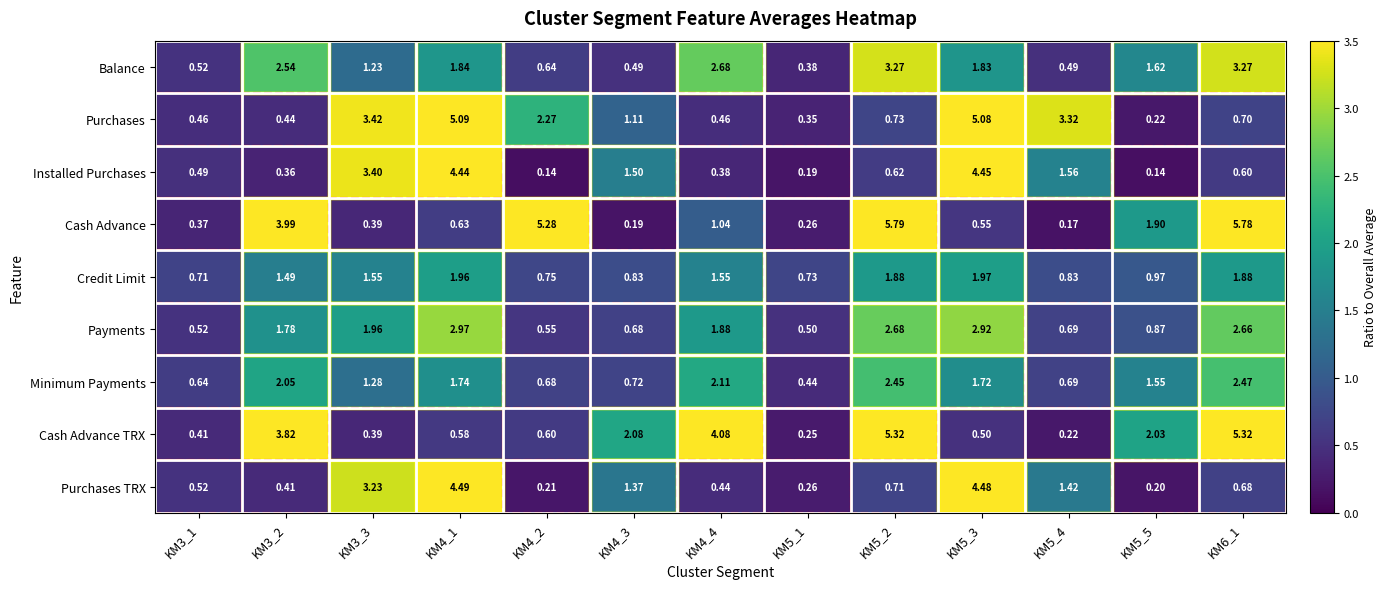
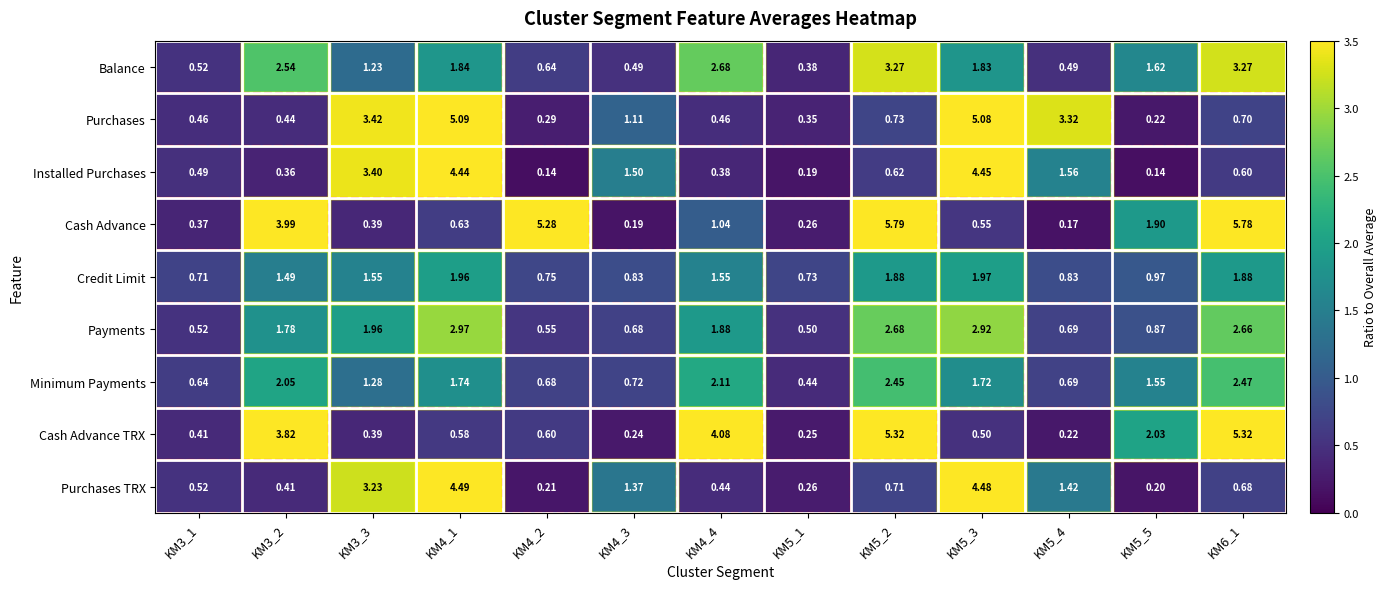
  {
    "Balance": {
      "KM3_1": 0.52,
      "KM3_2": 2.54,
      "KM3_3": 1.23,
      "KM4_1": 1.84,
      "KM4_2": 0.64,
      "KM4_3": 0.49,
      "KM4_4": 2.68,
      "KM5_1": 0.38,
      "KM5_2": 3.27,
      "KM5_3": 1.83,
      "KM5_4": 0.49,
      "KM5_5": 1.62,
      "KM6_1": 3.27
    },
    "Purchases": {
      "KM3_1": 0.46,
      "KM3_2": 0.44,
      "KM3_3": 3.42,
      "KM4_1": 5.09,
-     "KM4_2": 2.27,
+     "KM4_2": 0.29,
      "KM4_3": 1.11,
      "KM4_4": 0.46,
      "KM5_1": 0.35,
      "KM5_2": 0.73,
      "KM5_3": 5.08,
      "KM5_4": 3.32,
      "KM5_5": 0.22,
      "KM6_1": 0.70
    },
    "Installed Purchases": {
      "KM3_1": 0.49,
      "KM3_2": 0.36,
      "KM3_3": 3.40,
      "KM4_1": 4.44,
      "KM4_2": 0.14,
      "KM4_3": 1.50,
      "KM4_4": 0.38,
      "KM5_1": 0.19,
      "KM5_2": 0.62,
      "KM5_3": 4.45,
      "KM5_4": 1.56,
      "KM5_5": 0.14,
      "KM6_1": 0.60
    },
    "Cash Advance": {
      "KM3_1": 0.37,
      "KM3_2": 3.99,
      "KM3_3": 0.39,
      "KM4_1": 0.63,
      "KM4_2": 5.28,
      "KM4_3": 0.19,
      "KM4_4": 1.04,
      "KM5_1": 0.26,
      "KM5_2": 5.79,
      "KM5_3": 0.55,
      "KM5_4": 0.17,
      "KM5_5": 1.90,
      "KM6_1": 5.78
    },
    "Credit Limit": {
      "KM3_1": 0.71,
      "KM3_2": 1.49,
      "KM3_3": 1.55,
      "KM4_1": 1.96,
      "KM4_2": 0.75,
      "KM4_3": 0.83,
      "KM4_4": 1.55,
      "KM5_1": 0.73,
      "KM5_2": 1.88,
      "KM5_3": 1.97,
      "KM5_4": 0.83,
      "KM5_5": 0.97,
      "KM6_1": 1.88
    },
    "Payments": {
      "KM3_1": 0.52,
      "KM3_2": 1.78,
      "KM3_3": 1.96,
      "KM4_1": 2.97,
      "KM4_2": 0.55,
      "KM4_3": 0.68,
      "KM4_4": 1.88,
      "KM5_1": 0.50,
      "KM5_2": 2.68,
      "KM5_3": 2.92,
      "KM5_4": 0.69,
      "KM5_5": 0.87,
      "KM6_1": 2.66
    },
    "Minimum Payments": {
      "KM3_1": 0.64,
      "KM3_2": 2.05,
      "KM3_3": 1.28,
      "KM4_1": 1.74,
      "KM4_2": 0.68,
      "KM4_3": 0.72,
      "KM4_4": 2.11,
      "KM5_1": 0.44,
      "KM5_2": 2.45,
      "KM5_3": 1.72,
      "KM5_4": 0.69,
      "KM5_5": 1.55,
      "KM6_1": 2.47
    },
    "Cash Advance TRX": {
      "KM3_1": 0.41,
      "KM3_2": 3.82,
      "KM3_3": 0.39,
      "KM4_1": 0.58,
      "KM4_2": 0.60,
-     "KM4_3": 2.08,
+     "KM4_3": 0.24,
      "KM4_4": 4.08,
      "KM5_1": 0.25,
      "KM5_2": 5.32,
      "KM5_3": 0.50,
      "KM5_4": 0.22,
      "KM5_5": 2.03,
      "KM6_1": 5.32
    },
    "Purchases TRX": {
      "KM3_1": 0.52,
      "KM3_2": 0.41,
      "KM3_3": 3.23,
      "KM4_1": 4.49,
      "KM4_2": 0.21,
      "KM4_3": 1.37,
      "KM4_4": 0.44,
      "KM5_1": 0.26,
      "KM5_2": 0.71,
      "KM5_3": 4.48,
      "KM5_4": 1.42,
      "KM5_5": 0.20,
      "KM6_1": 0.68
    }
  }
